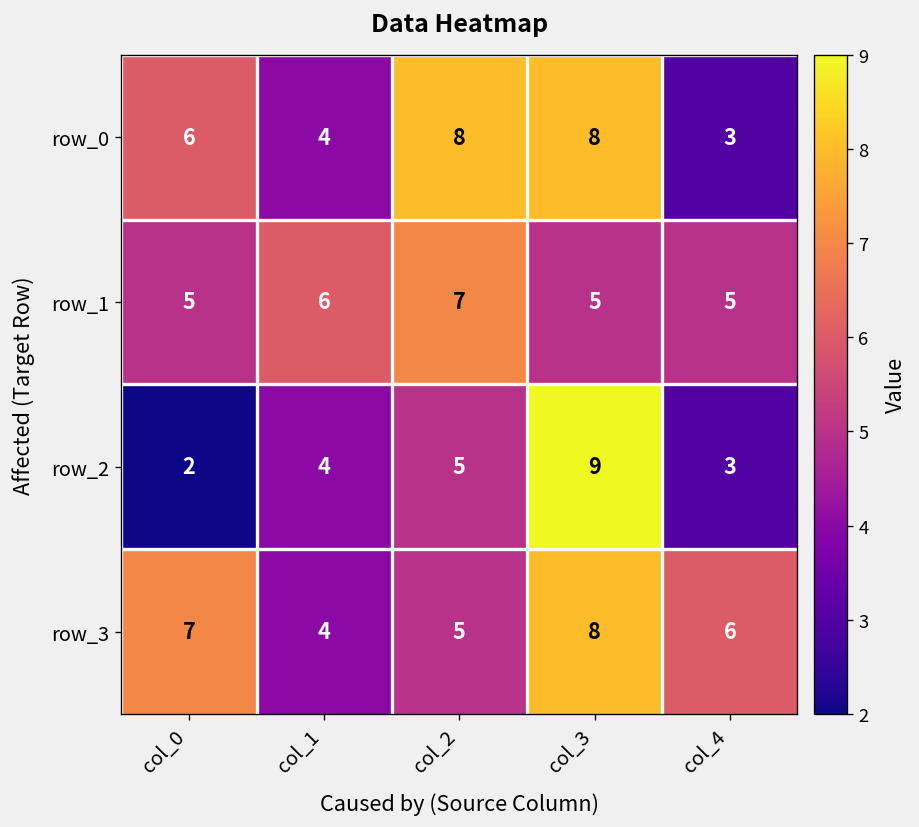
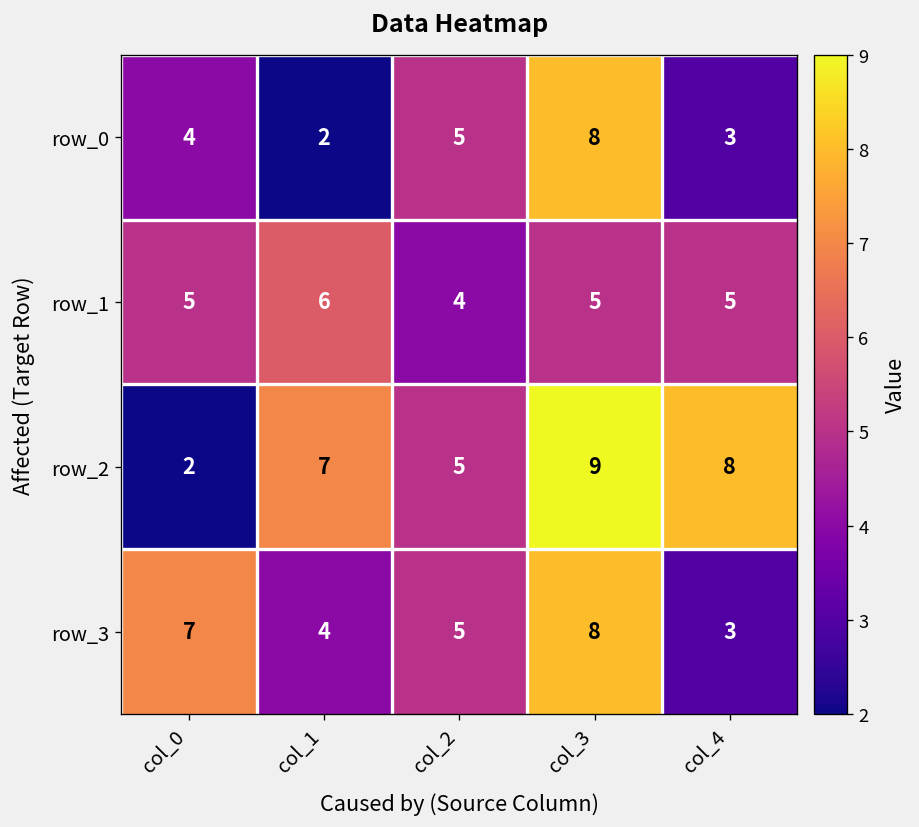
  {
    "row_0": {
-     "col_0": 6,
-     "col_1": 4,
-     "col_2": 8,
+     "col_0": 4,
+     "col_1": 2,
+     "col_2": 5,
      "col_3": 8,
      "col_4": 3
    },
    "row_1": {
      "col_0": 5,
      "col_1": 6,
-     "col_2": 7,
+     "col_2": 4,
      "col_3": 5,
      "col_4": 5
    },
    "row_2": {
      "col_0": 2,
-     "col_1": 4,
+     "col_1": 7,
      "col_2": 5,
      "col_3": 9,
-     "col_4": 3
+     "col_4": 8
    },
    "row_3": {
      "col_0": 7,
      "col_1": 4,
      "col_2": 5,
      "col_3": 8,
-     "col_4": 6
+     "col_4": 3
    }
  }
